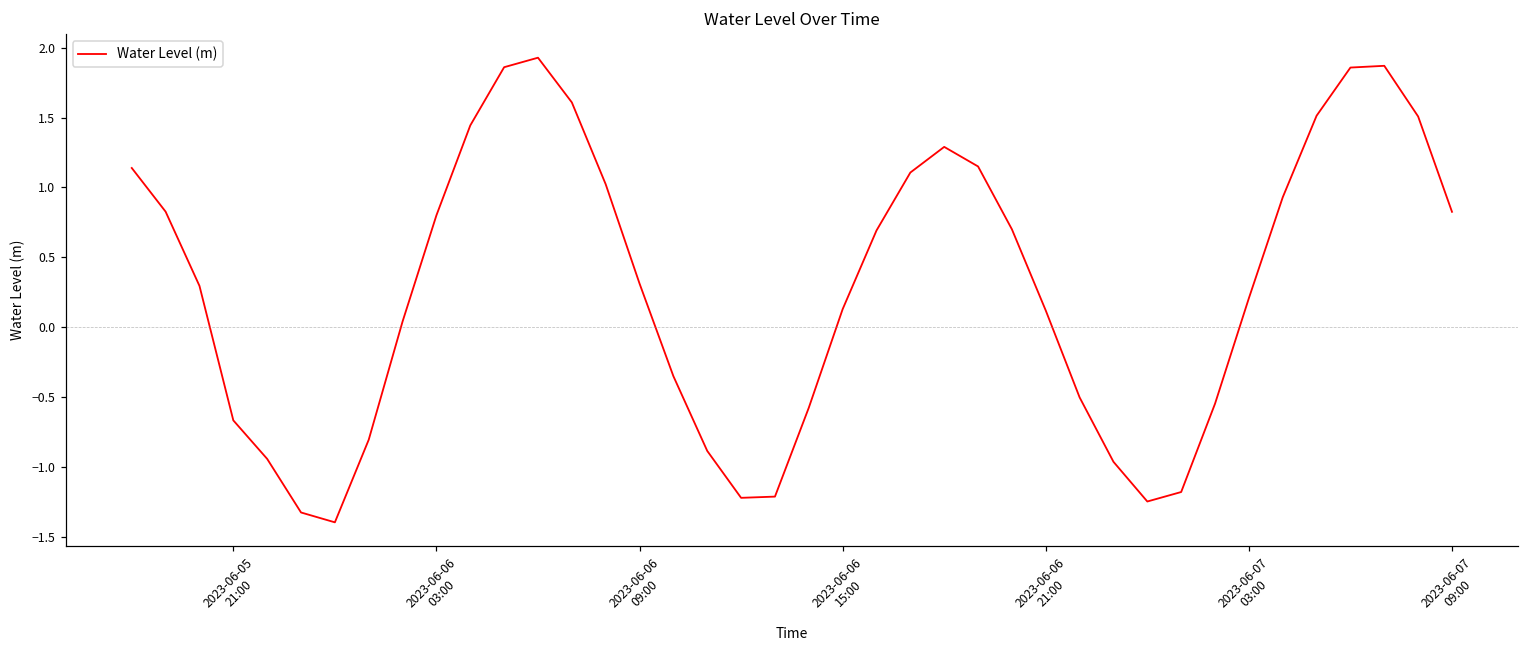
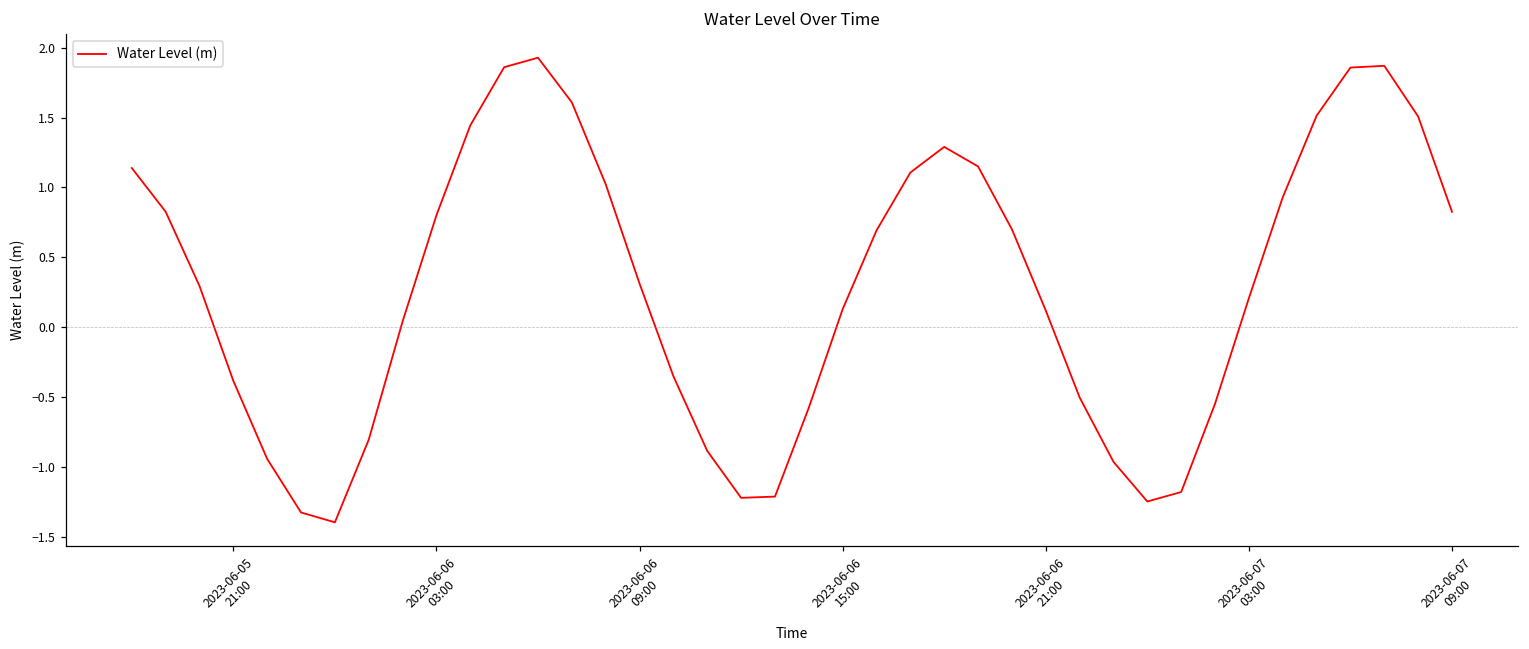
  {
-   "2023-06-05 21:00": -0.67,
+   "2023-06-05 21:00": -0.38,
    "2023-06-06 03:00": 0.80,
    "2023-06-06 09:00": 0.31,
    "2023-06-06 15:00": 0.13,
    "2023-06-06 21:00": 0.12,
    "2023-06-07 03:00": 0.21,
    "2023-06-07 09:00": 0.83
  }
